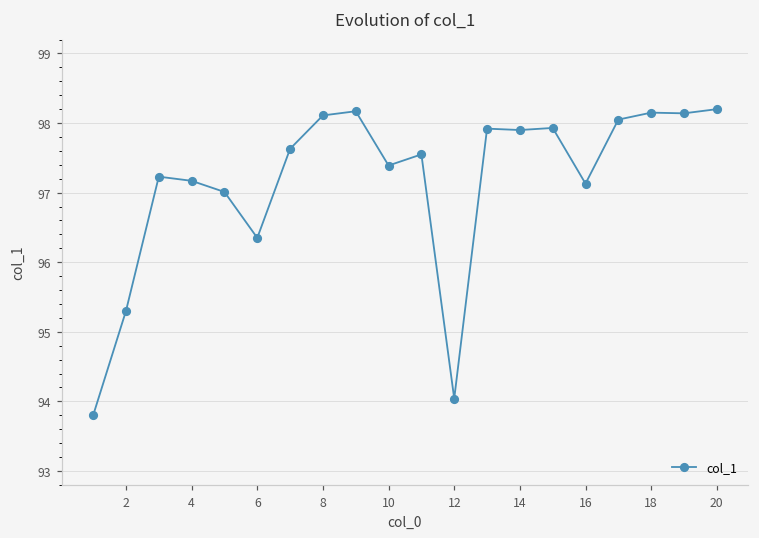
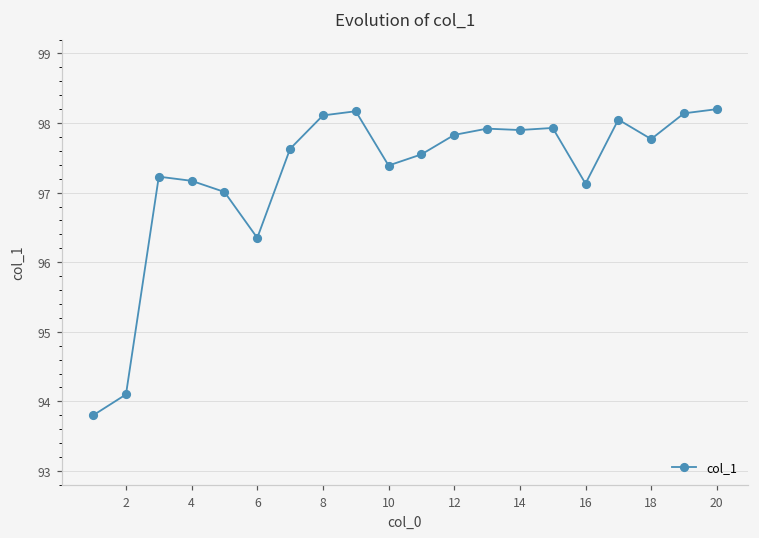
  {
-   "2": 95.3,
+   "2": 94.1,
    "4": 97.2,
    "6": 96.4,
    "8": 98.1,
    "10": 97.4,
-   "12": 94.0,
+   "12": 97.8,
    "14": 97.9,
    "16": 97.1,
-   "18": 98.2,
+   "18": 97.8,
    "20": 98.2
  }
